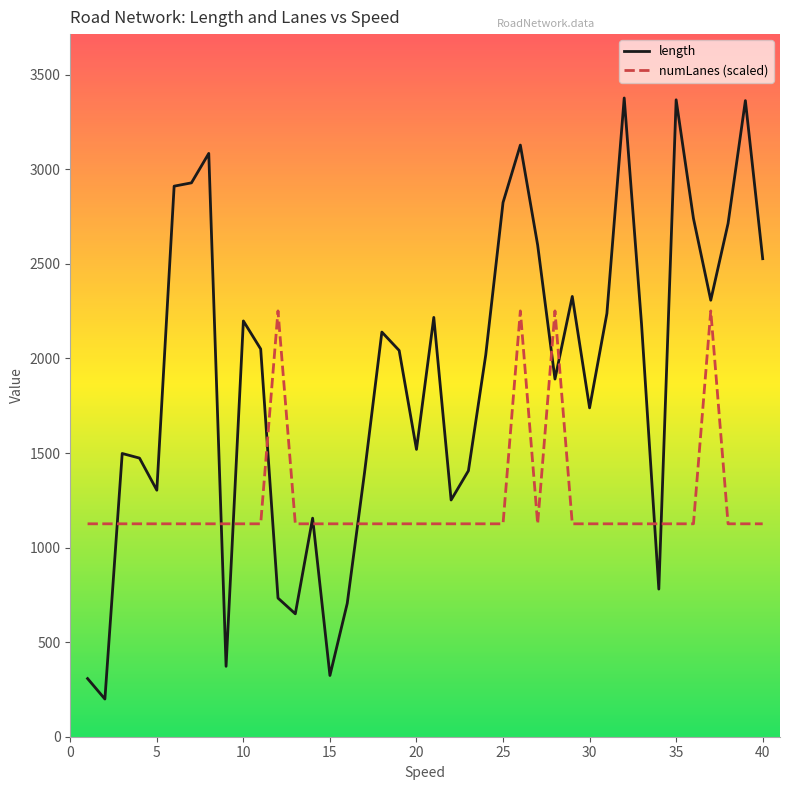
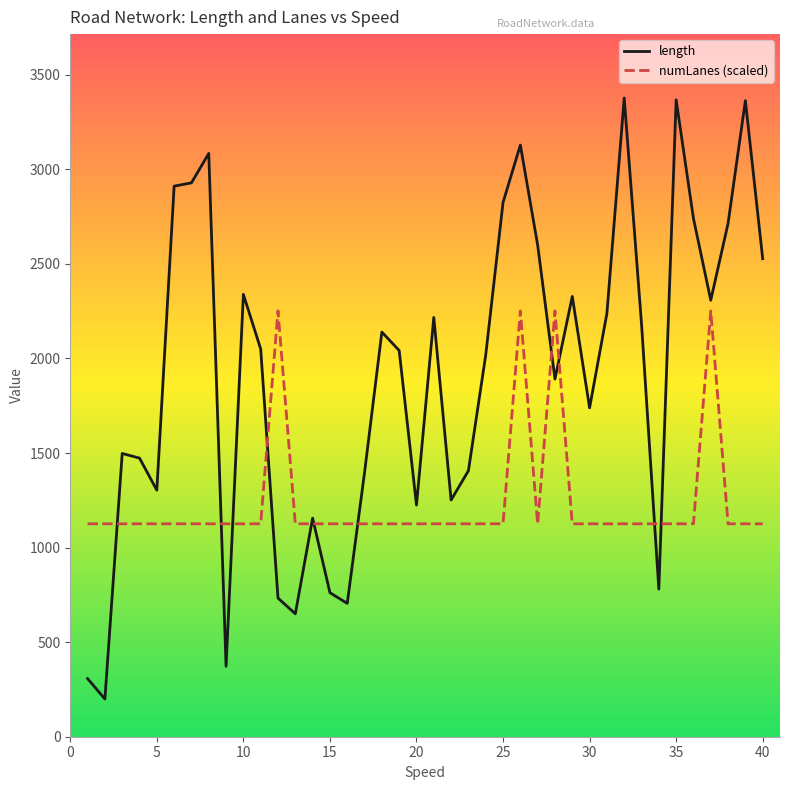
  {
    "length": {
      "5": 1300,
-     "10": 2200,
-     "15": 320,
-     "20": 1520,
+     "10": 2340,
+     "15": 760,
+     "20": 1220,
      "25": 2820,
      "30": 1740,
      "35": 3370,
      "40": 2530
    },
    "numLanes (scaled)": {
      "5": 1130,
      "10": 1130,
      "15": 1130,
      "20": 1130,
      "25": 1130,
      "30": 1130,
      "35": 1130,
      "40": 1130
    }
  }
